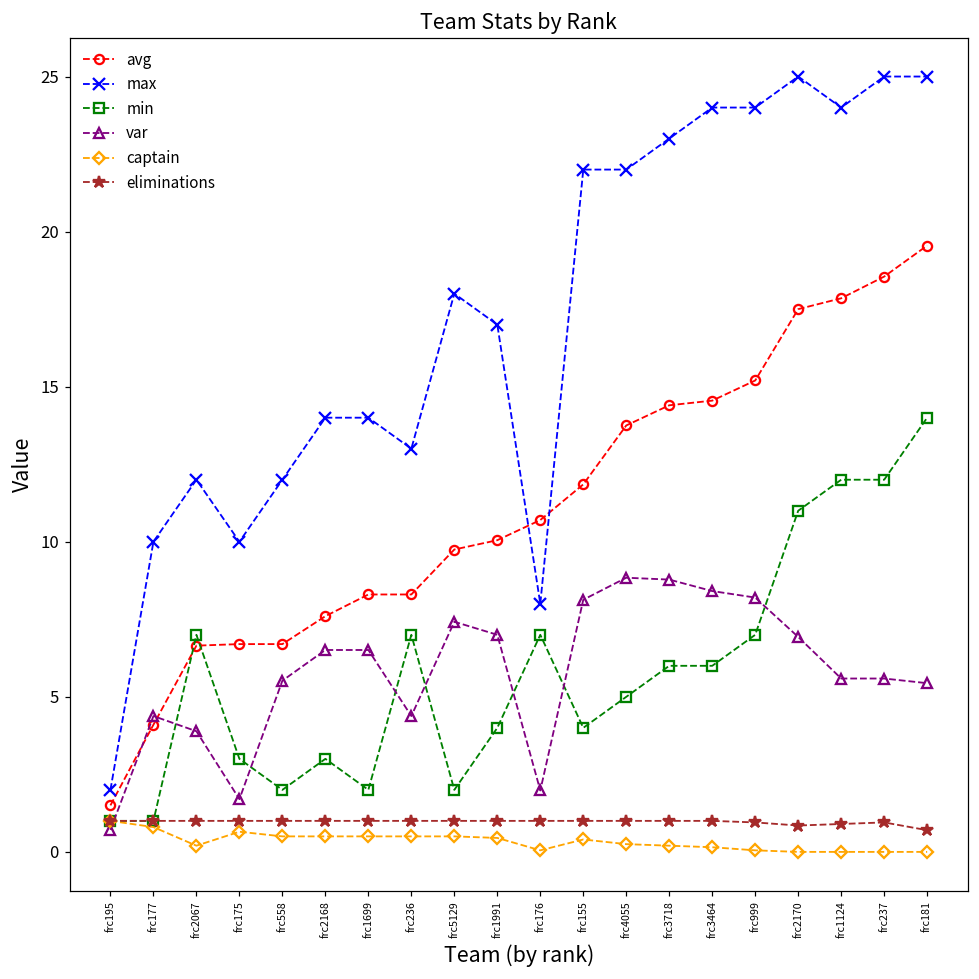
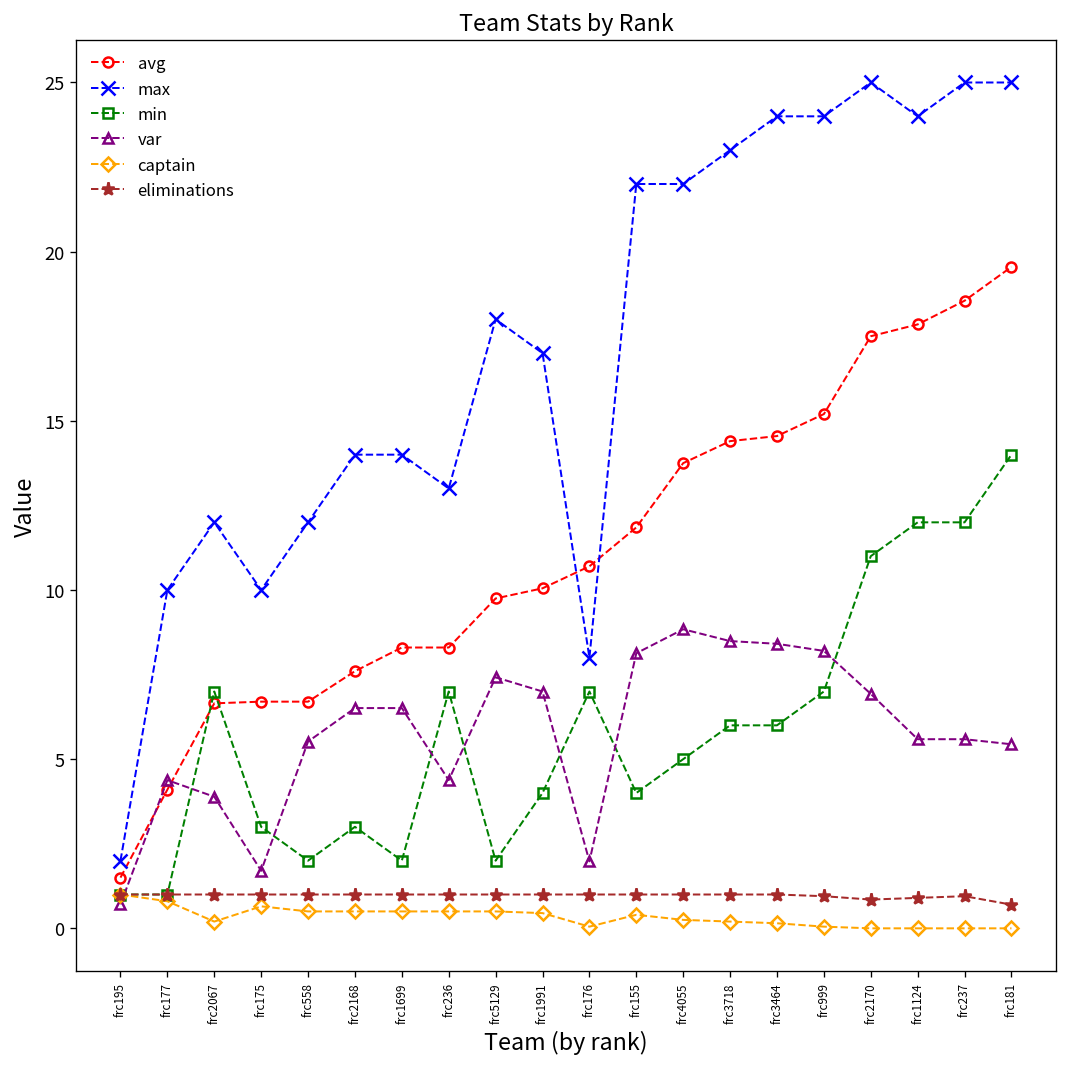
  {
    "avg": {
      "frc195": 1.5,
      "frc177": 4.1,
      "frc2067": 6.7,
      "frc175": 6.7,
      "frc558": 6.7,
      "frc2168": 7.6,
      "frc1699": 8.3,
      "frc236": 8.3,
      "frc5129": 9.8,
      "frc1991": 10.1,
      "frc176": 10.7,
      "frc155": 11.9,
      "frc4055": 13.8,
      "frc3718": 14.4,
      "frc3464": 14.6,
      "frc999": 15.2,
      "frc2170": 17.5,
      "frc1124": 17.9,
      "frc237": 18.6,
      "frc181": 19.6
    },
    "max": {
      "frc195": 2.0,
      "frc177": 10.0,
      "frc2067": 12.0,
      "frc175": 10.0,
      "frc558": 12.0,
      "frc2168": 14.0,
      "frc1699": 14.0,
      "frc236": 13.0,
      "frc5129": 18.0,
      "frc1991": 17.0,
      "frc176": 8.0,
      "frc155": 22.0,
      "frc4055": 22.0,
      "frc3718": 23.0,
      "frc3464": 24.0,
      "frc999": 24.0,
      "frc2170": 25.0,
      "frc1124": 24.0,
      "frc237": 25.0,
      "frc181": 25.0
    },
    "min": {
      "frc2067": 7.0,
      "frc175": 3.0,
      "frc558": 2.0,
      "frc2168": 3.0,
      "frc1699": 2.0,
      "frc236": 7.0,
      "frc5129": 2.0,
      "frc1991": 4.0,
      "frc176": 7.0,
      "frc155": 4.0,
      "frc4055": 5.0,
      "frc3718": 6.0,
      "frc3464": 6.0,
      "frc999": 7.0,
      "frc2170": 11.0,
      "frc1124": 12.0,
      "frc237": 12.0,
      "frc181": 14.0
    },
    "var": {
      "frc195": 0.7,
      "frc177": 4.4,
      "frc2067": 3.9,
      "frc175": 1.7,
      "frc558": 5.5,
      "frc2168": 6.5,
      "frc1699": 6.5,
      "frc236": 4.4,
      "frc5129": 7.4,
      "frc1991": 7.0,
      "frc176": 2.0,
      "frc155": 8.1,
      "frc4055": 8.8,
-     "frc3718": 8.8,
+     "frc3718": 8.5,
      "frc3464": 8.4,
      "frc999": 8.2,
      "frc2170": 6.9,
      "frc1124": 5.6,
      "frc237": 5.6,
      "frc181": 5.4
    },
    "captain": {
      "frc177": 0.8,
      "frc2067": 0.2,
      "frc175": 0.7,
      "frc558": 0.5,
      "frc2168": 0.5,
      "frc1699": 0.5,
      "frc236": 0.5,
      "frc5129": 0.5,
      "frc1991": 0.5,
      "frc176": 0.1,
      "frc155": 0.4,
      "frc4055": 0.3,
      "frc3718": 0.2,
      "frc3464": 0.2,
      "frc999": 0.1,
      "frc2170": 0.0,
      "frc1124": 0.0,
      "frc237": 0.0,
      "frc181": 0.0
    },
    "eliminations": {
      "frc2067": 1.0,
      "frc175": 1.0,
      "frc558": 1.0,
      "frc2168": 1.0,
      "frc1699": 1.0,
      "frc236": 1.0,
      "frc5129": 1.0,
      "frc1991": 1.0,
      "frc176": 1.0,
      "frc155": 1.0,
      "frc4055": 1.0,
      "frc3718": 1.0,
      "frc3464": 1.0,
      "frc999": 1.0,
      "frc2170": 0.9,
      "frc1124": 0.9,
      "frc237": 1.0,
      "frc181": 0.7
    }
  }
